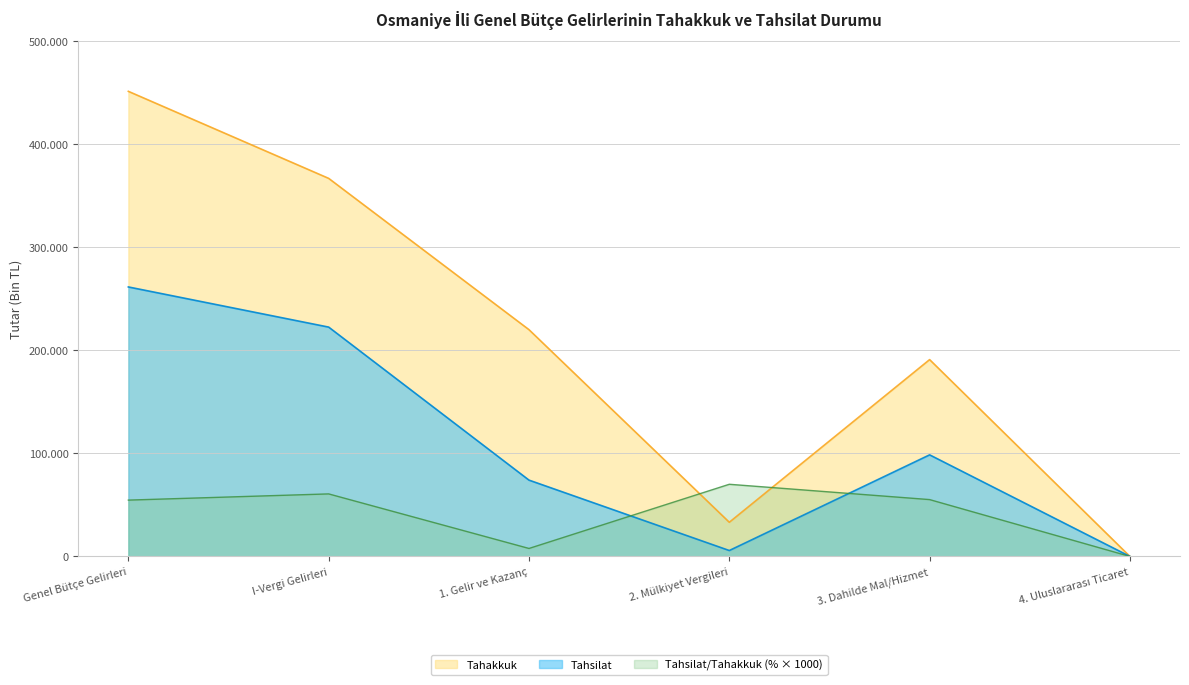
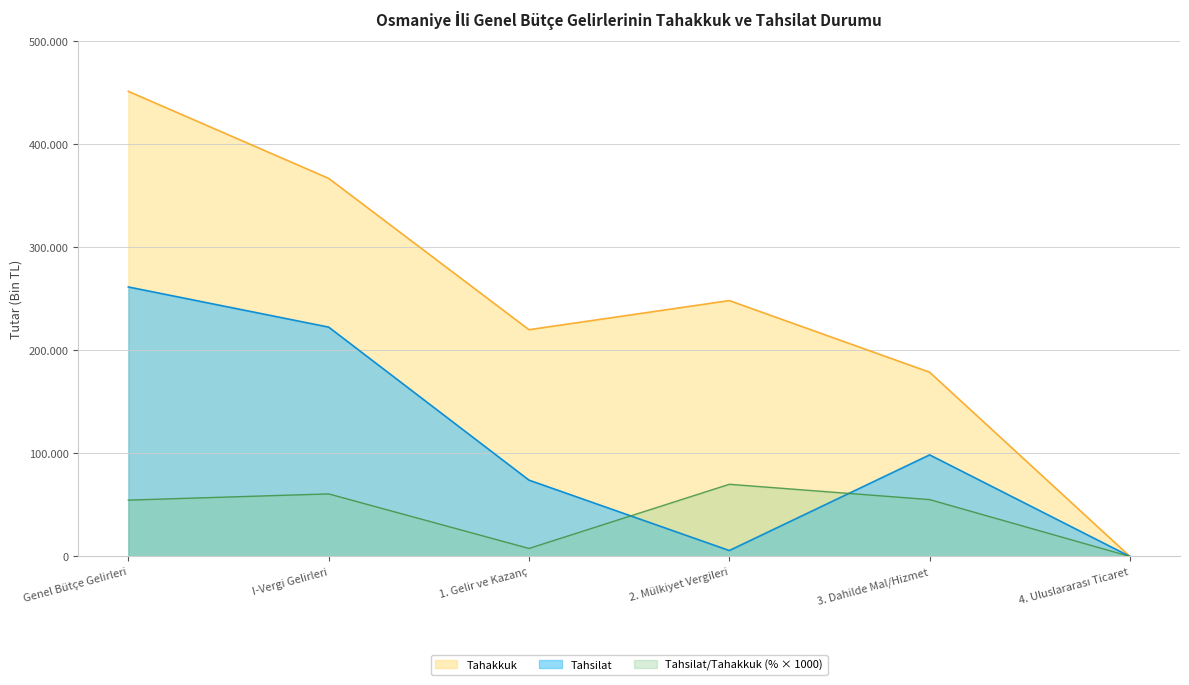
  {
    "Tahakkuk": {
      "Genel Bütçe Gelirleri": 451,
      "I-Vergi Gelirleri": 367,
      "1. Gelir ve Kazanç": 220,
-     "2. Mülkiyet Vergileri": 33,
-     "3. Dahilde Mal/Hizmet": 191
+     "2. Mülkiyet Vergileri": 248,
+     "3. Dahilde Mal/Hizmet": 179
    },
    "Tahsilat": {
      "Genel Bütçe Gelirleri": 261,
      "I-Vergi Gelirleri": 222,
      "1. Gelir ve Kazanç": 74,
      "2. Mülkiyet Vergileri": 6,
      "3. Dahilde Mal/Hizmet": 99
    },
    "Tahsilat/Tahakkuk (% × 1000)": {
      "Genel Bütçe Gelirleri": 55,
      "I-Vergi Gelirleri": 61,
      "1. Gelir ve Kazanç": 8,
      "2. Mülkiyet Vergileri": 70,
      "3. Dahilde Mal/Hizmet": 55
    }
  }
